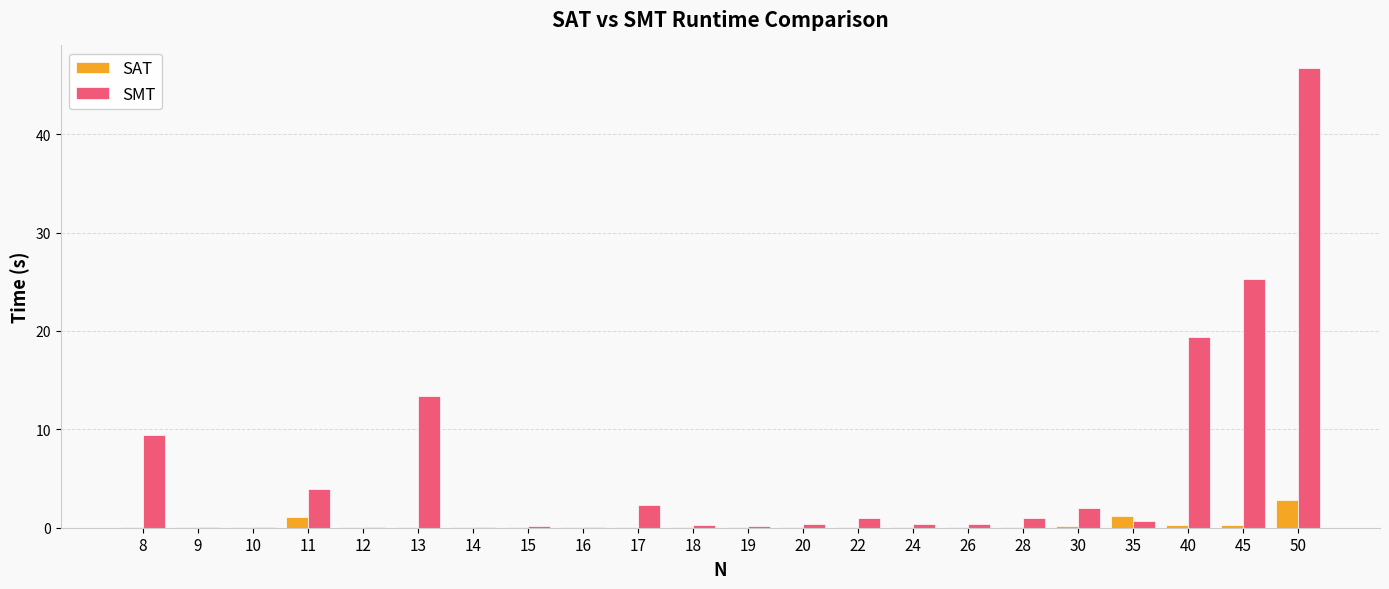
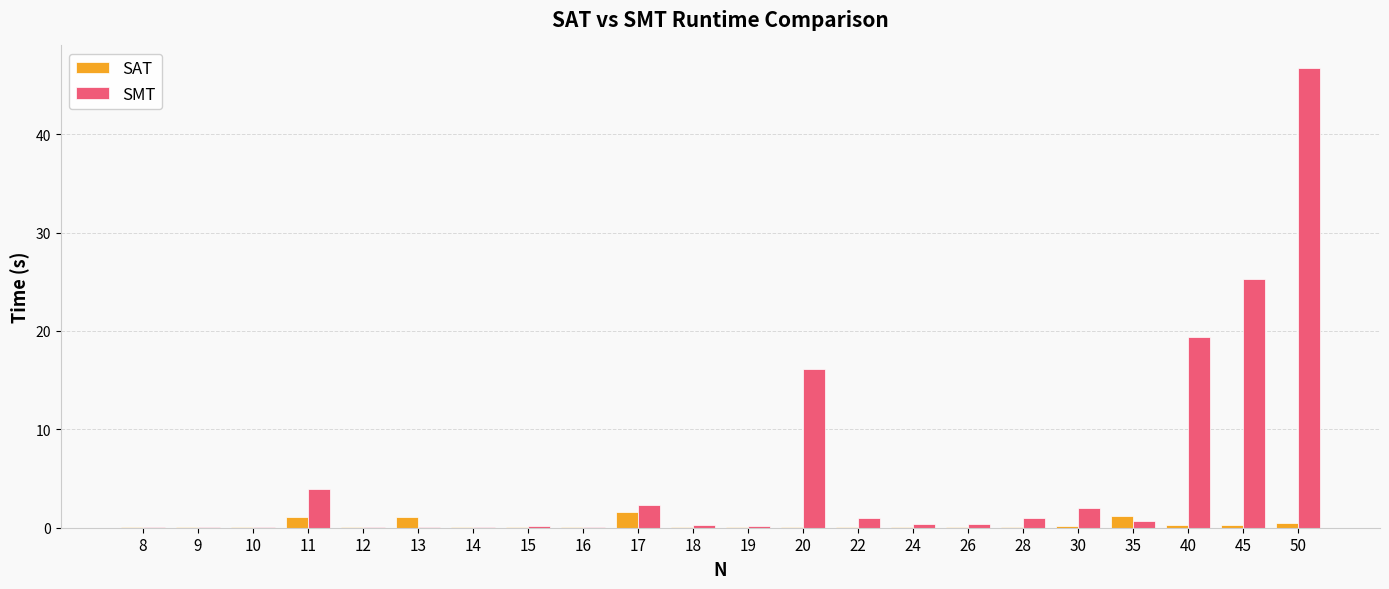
  {
    "SAT": {
      "11": 1,
-     "13": 0,
-     "17": 0,
+     "13": 1,
+     "17": 2,
      "35": 1,
      "45": 0,
-     "50": 3
+     "50": 0
    },
    "SMT": {
-     "8": 9,
+     "8": 0,
      "11": 4,
-     "13": 13,
+     "13": 0,
      "17": 2,
-     "20": 0,
+     "20": 16,
      "22": 1,
      "24": 0,
      "26": 0,
      "28": 1,
      "30": 2,
      "35": 1,
      "40": 19,
      "45": 25,
      "50": 47
    }
  }
